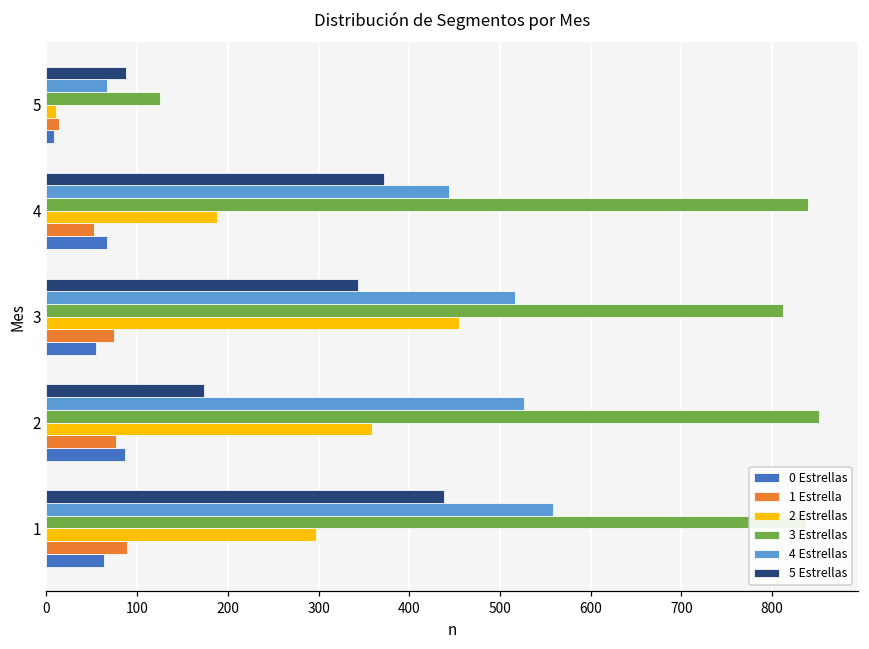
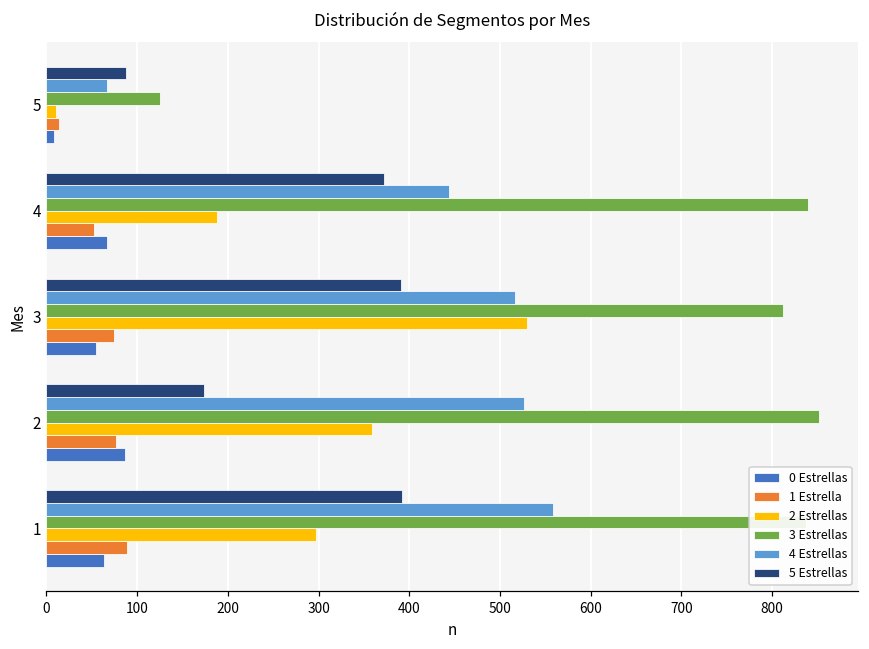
  {
    "1 Estrella": {
      "5": 10,
      "4": 50,
      "3": 80,
      "2": 80,
      "1": 90
    },
    "2 Estrellas": {
      "5": 10,
      "4": 190,
-     "3": 460,
+     "3": 530,
      "2": 360,
      "1": 300
    },
    "3 Estrellas": {
      "5": 130,
      "4": 840,
      "3": 810,
      "2": 850
    },
    "5 Estrellas": {
      "5": 90,
      "4": 370,
-     "3": 340,
+     "3": 390,
      "2": 170,
-     "1": 440
+     "1": 390
    }
  }
